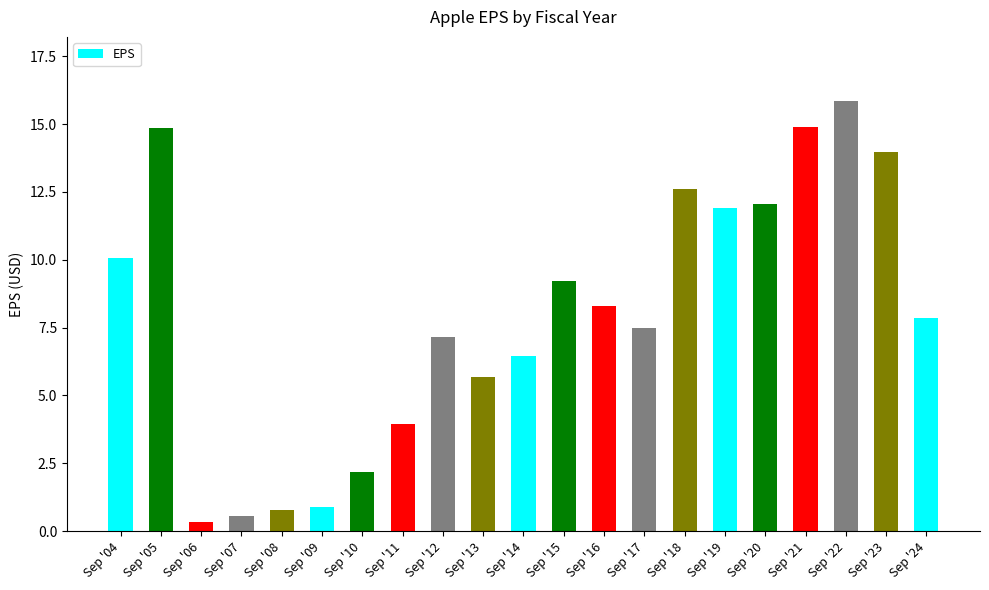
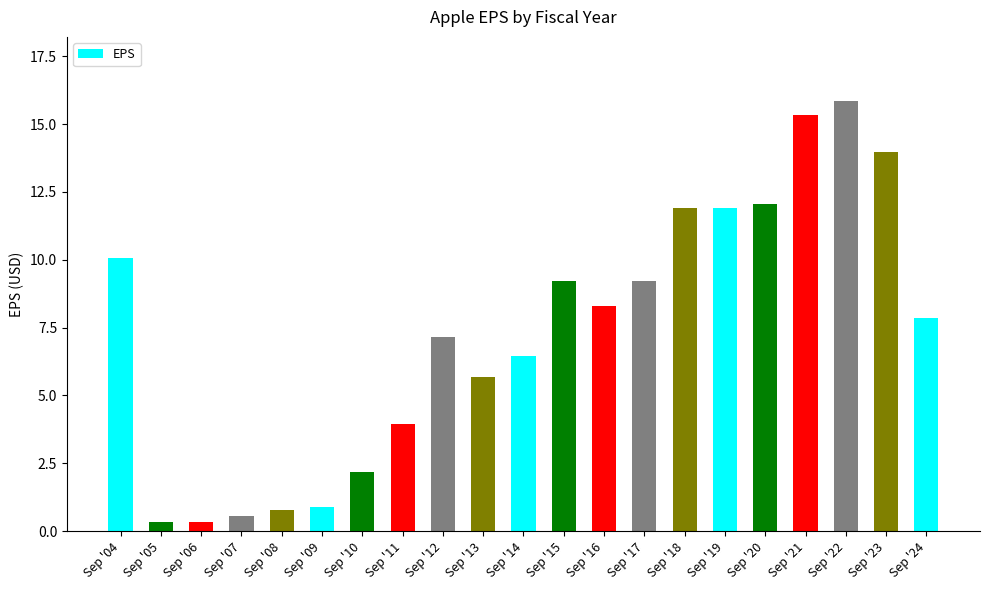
  {
    "Sep '04": 10.1,
-   "Sep '05": 14.9,
+   "Sep '05": 0.3,
    "Sep '06": 0.3,
    "Sep '07": 0.6,
    "Sep '08": 0.8,
    "Sep '09": 0.9,
    "Sep '10": 2.2,
    "Sep '11": 4.0,
    "Sep '12": 7.2,
    "Sep '13": 5.7,
    "Sep '14": 6.5,
    "Sep '15": 9.2,
    "Sep '16": 8.3,
-   "Sep '17": 7.5,
-   "Sep '18": 12.6,
+   "Sep '17": 9.2,
+   "Sep '18": 11.9,
    "Sep '19": 11.9,
    "Sep '20": 12.1,
-   "Sep '21": 14.9,
+   "Sep '21": 15.3,
    "Sep '22": 15.8,
    "Sep '23": 14.0,
    "Sep '24": 7.9
  }
